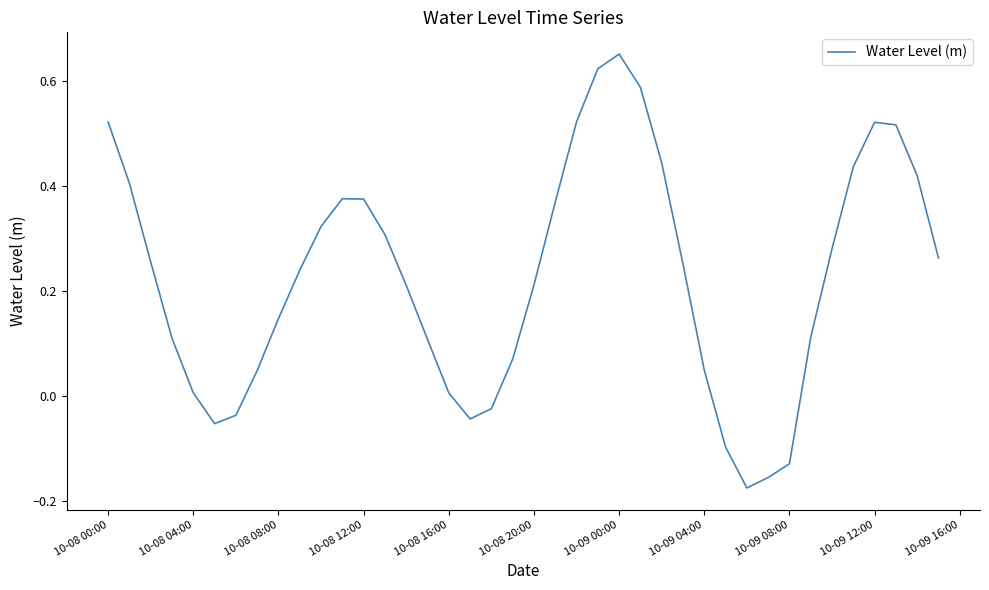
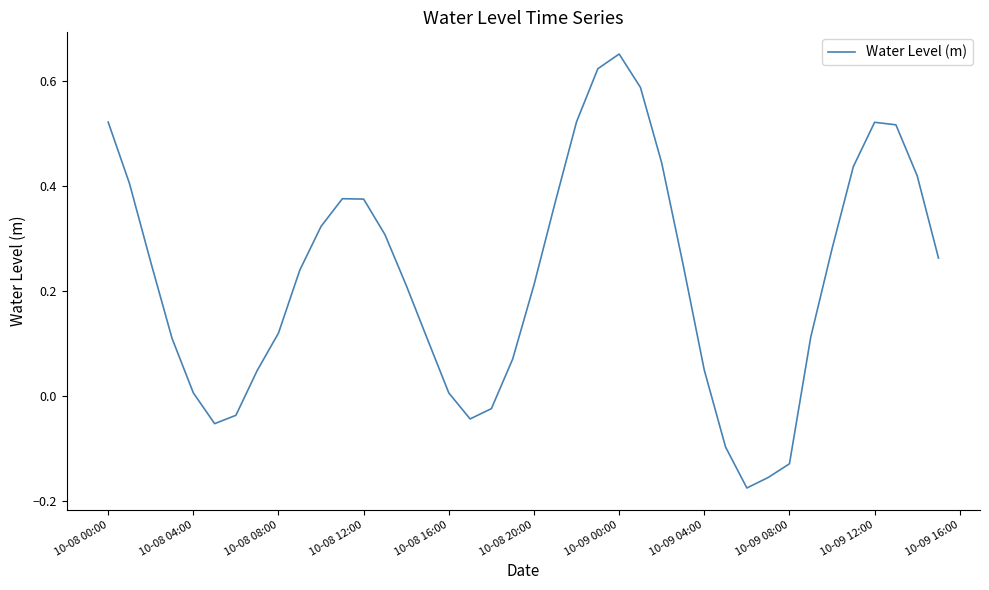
  {
    "10-08 00:00": 0.52,
    "10-08 04:00": 0.01,
-   "10-08 08:00": 0.15,
+   "10-08 08:00": 0.12,
    "10-08 12:00": 0.38,
    "10-08 16:00": 0.01,
    "10-08 20:00": 0.21,
    "10-09 00:00": 0.65,
    "10-09 04:00": 0.05,
    "10-09 08:00": -0.13,
    "10-09 12:00": 0.52
  }
